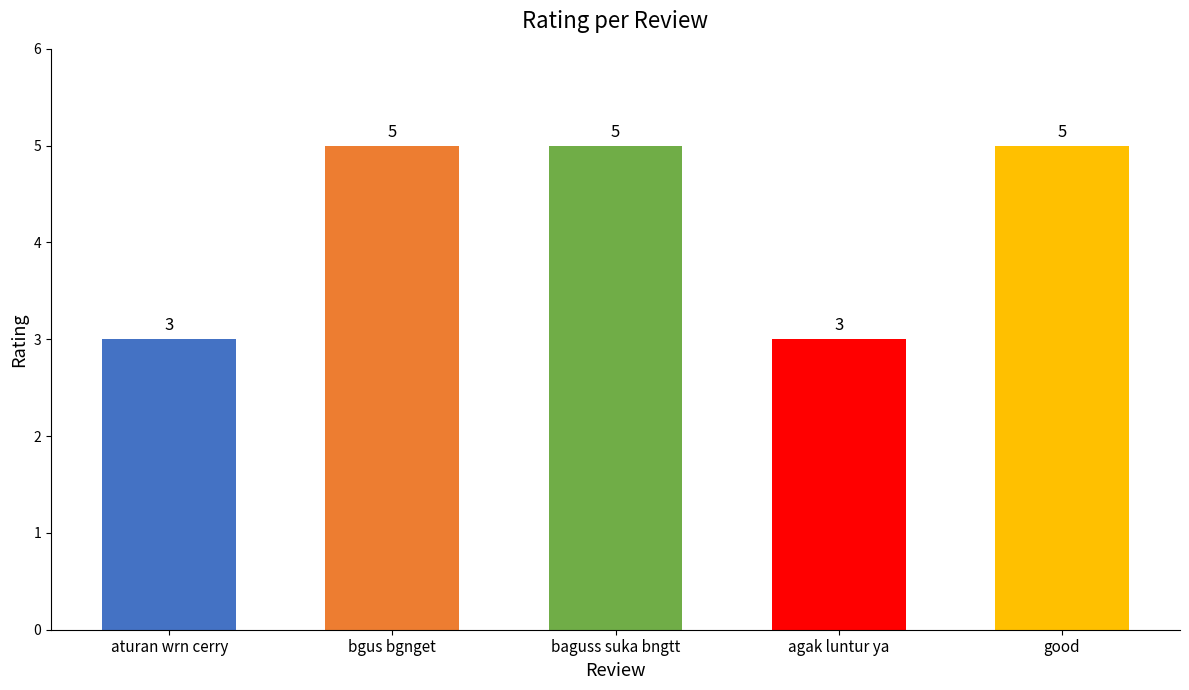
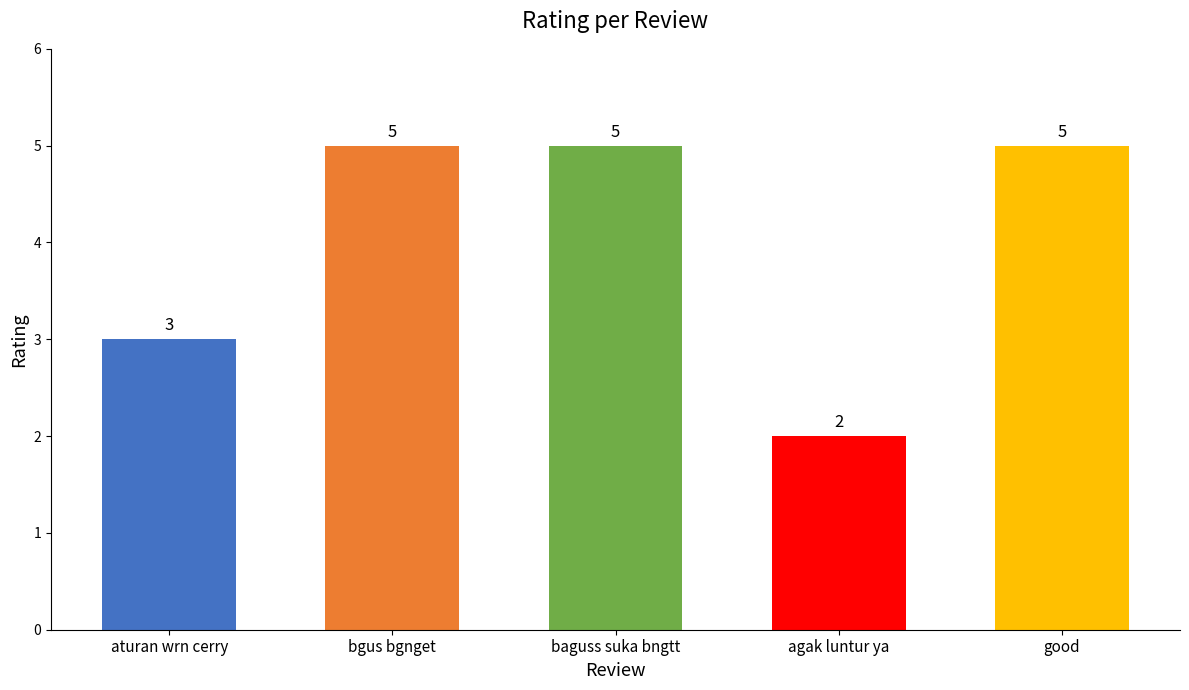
  {
    "aturan wrn cerry": 3,
    "bgus bgnget": 5,
    "baguss suka bngtt": 5,
-   "agak luntur ya": 3,
+   "agak luntur ya": 2,
    "good": 5
  }
